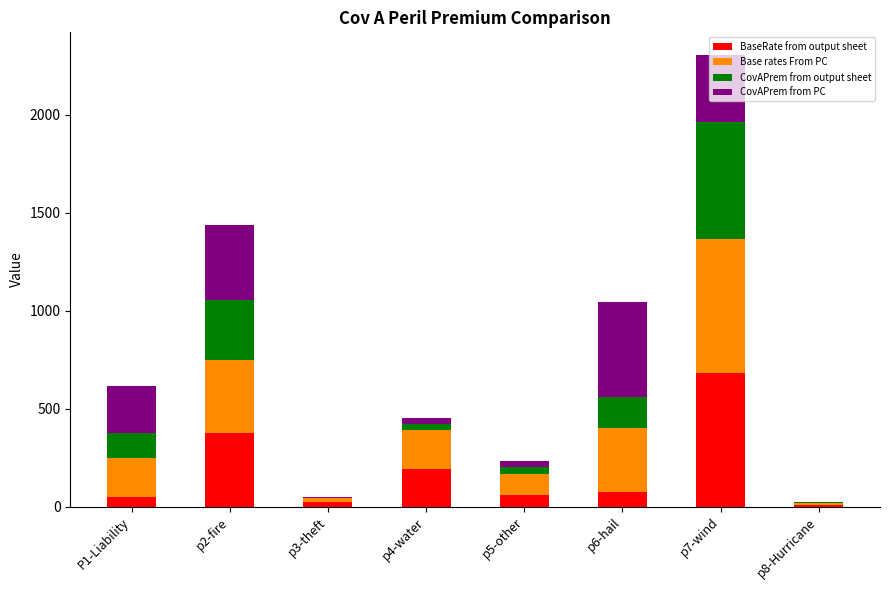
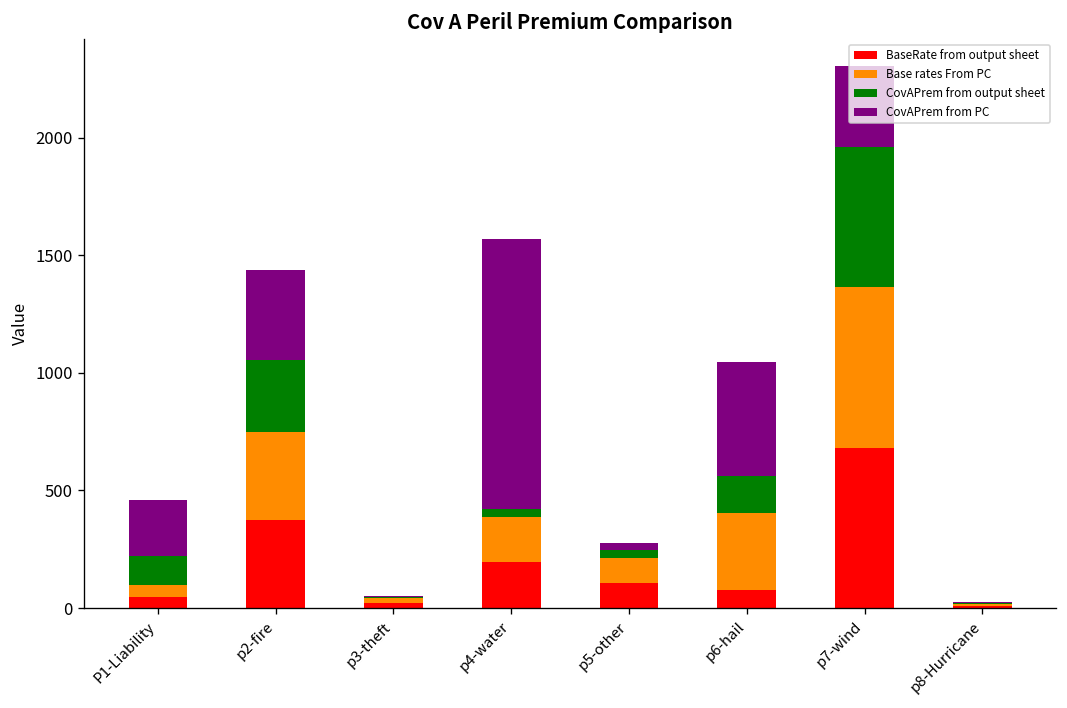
  {
    "BaseRate from output sheet": {
      "P1-Liability": 50,
      "p2-fire": 370,
      "p3-theft": 20,
      "p4-water": 190,
-     "p5-other": 60,
+     "p5-other": 110,
      "p6-hail": 80,
      "p7-wind": 680
    },
    "Base rates From PC": {
-     "P1-Liability": 200,
+     "P1-Liability": 50,
      "p2-fire": 370,
      "p3-theft": 20,
      "p4-water": 190,
      "p5-other": 110,
      "p6-hail": 330,
      "p7-wind": 680
    },
    "CovAPrem from output sheet": {
      "P1-Liability": 130,
      "p2-fire": 310,
      "p4-water": 30,
      "p5-other": 30,
      "p6-hail": 160,
      "p7-wind": 600
    },
    "CovAPrem from PC": {
      "P1-Liability": 240,
      "p2-fire": 380,
-     "p4-water": 30,
+     "p4-water": 1150,
      "p5-other": 30,
      "p6-hail": 480
    }
  }
